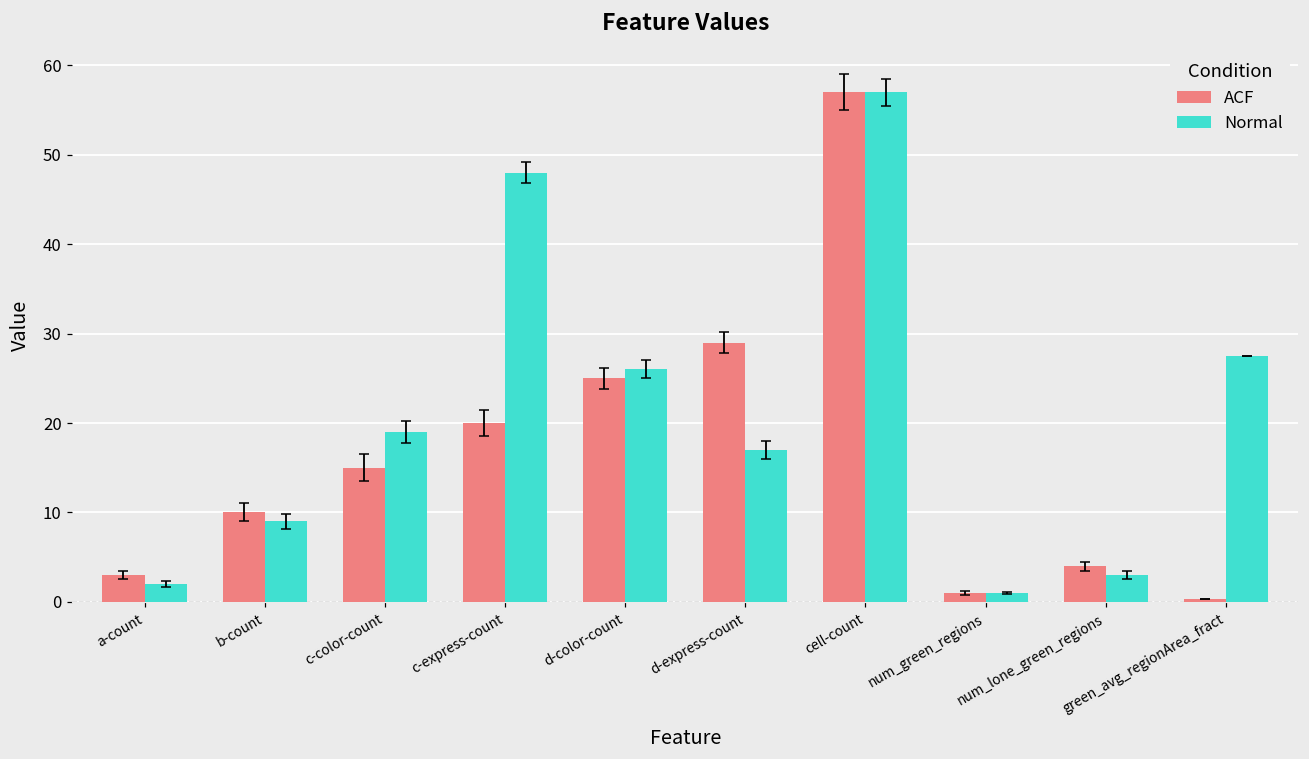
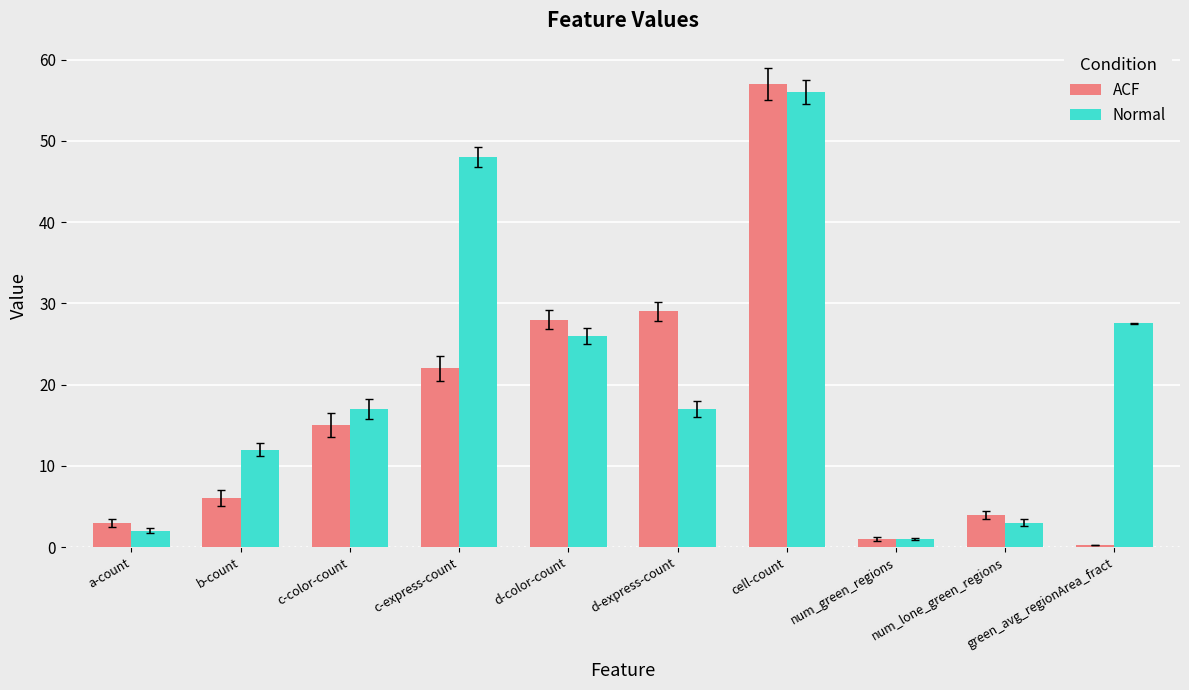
  {
    "ACF": {
      "a-count": 3,
-     "b-count": 10,
+     "b-count": 6,
      "c-color-count": 15,
-     "c-express-count": 20,
-     "d-color-count": 25,
+     "c-express-count": 22,
+     "d-color-count": 28,
      "d-express-count": 29,
      "cell-count": 57,
      "num_green_regions": 1,
      "num_lone_green_regions": 4
    },
    "Normal": {
      "a-count": 2,
-     "b-count": 9,
-     "c-color-count": 19,
+     "b-count": 12,
+     "c-color-count": 17,
      "c-express-count": 48,
      "d-color-count": 26,
      "d-express-count": 17,
-     "cell-count": 57,
+     "cell-count": 56,
      "num_green_regions": 1,
      "num_lone_green_regions": 3,
      "green_avg_regionArea_fract": 28
    }
  }
